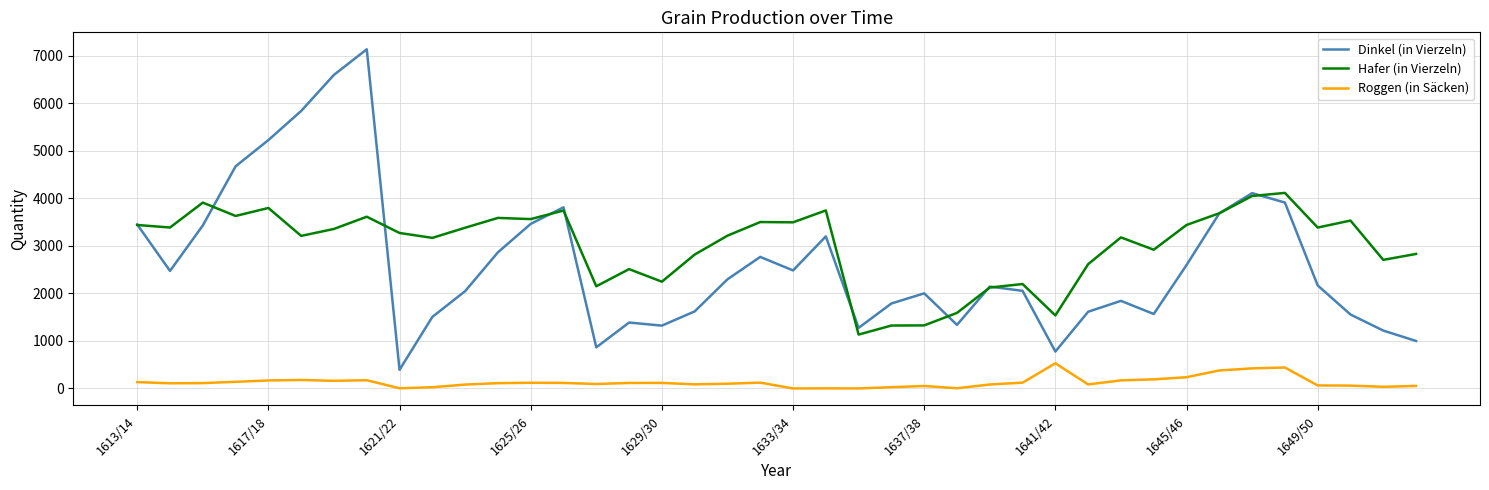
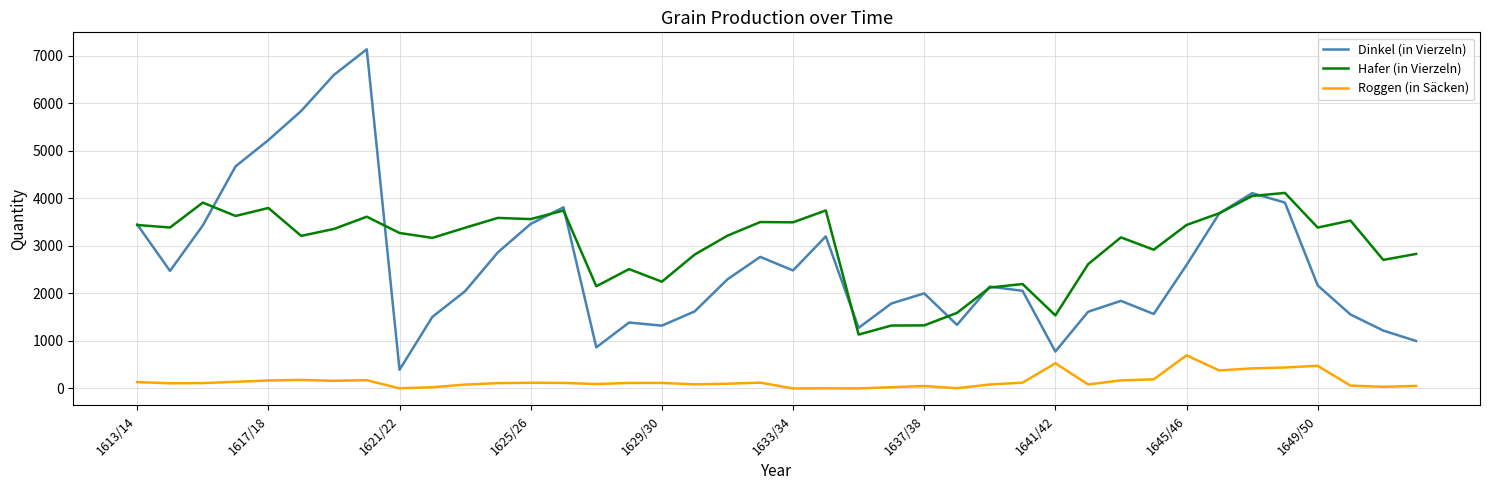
  {
    "Dinkel (in Vierzeln)": {
      "1617/18": 5200,
      "1621/22": 400,
      "1625/26": 3500,
      "1629/30": 1300,
      "1633/34": 2500,
      "1637/38": 2000,
      "1641/42": 800,
      "1645/46": 2600,
      "1649/50": 2200
    },
    "Hafer (in Vierzeln)": {
      "1617/18": 3800,
      "1621/22": 3300,
      "1625/26": 3600,
      "1629/30": 2200,
      "1633/34": 3500,
      "1637/38": 1300,
      "1641/42": 1500,
      "1645/46": 3400,
      "1649/50": 3400
    },
    "Roggen (in Säcken)": {
      "1613/14": 100,
      "1617/18": 200,
      "1621/22": 0,
      "1625/26": 100,
      "1629/30": 100,
      "1633/34": 0,
      "1637/38": 100,
      "1641/42": 500,
-     "1645/46": 200,
-     "1649/50": 100
+     "1645/46": 700,
+     "1649/50": 500
    }
  }
